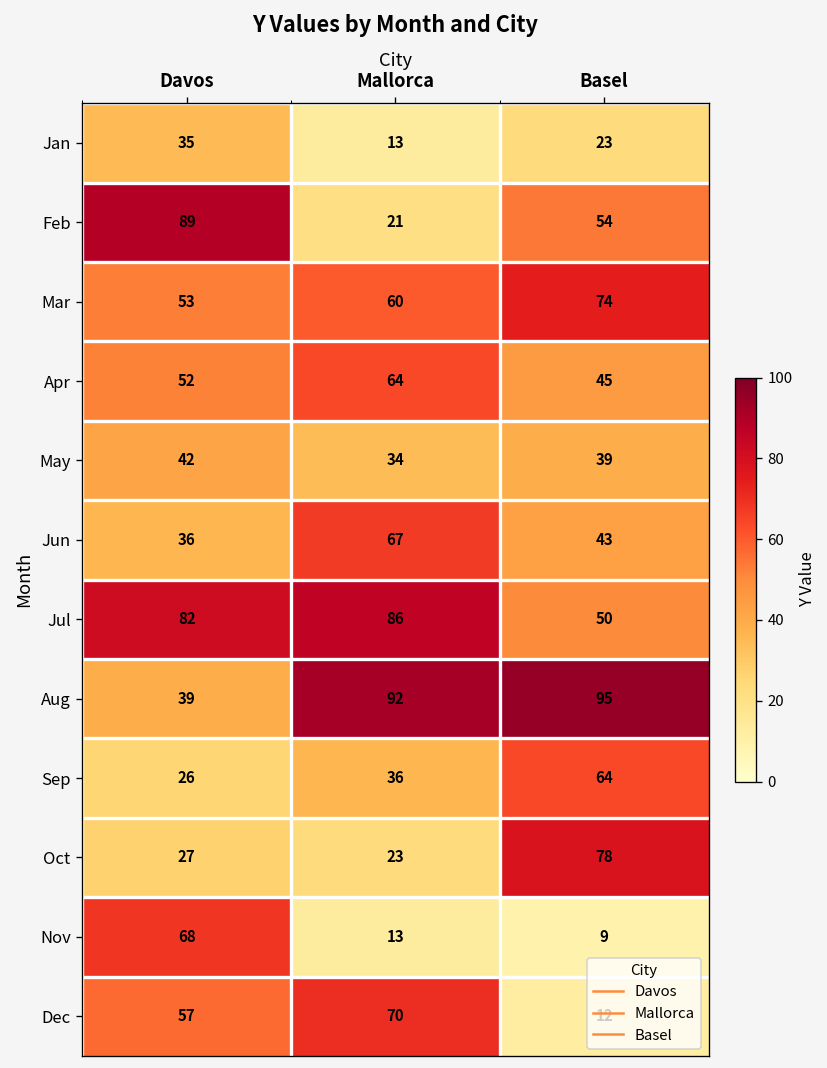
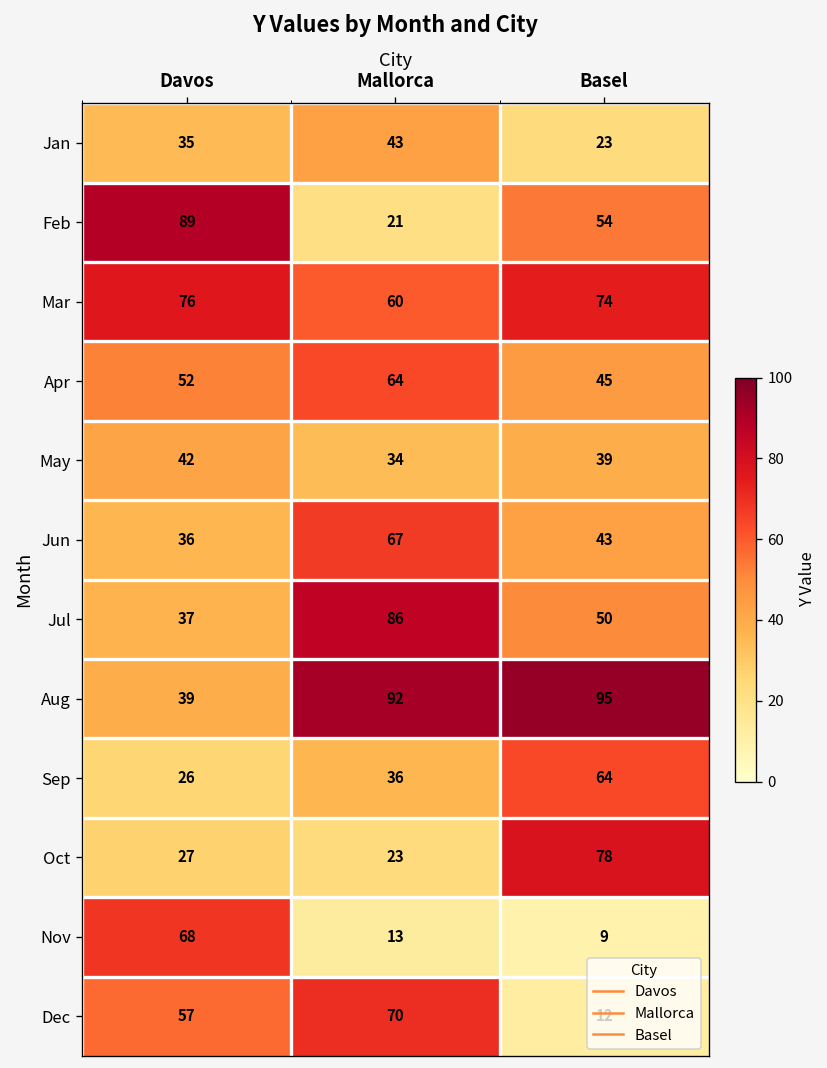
  {
    "Jan": {
      "Davos": 35,
-     "Mallorca": 13,
+     "Mallorca": 43,
      "Basel": 23
    },
    "Feb": {
      "Davos": 89,
      "Mallorca": 21,
      "Basel": 54
    },
    "Mar": {
-     "Davos": 53,
+     "Davos": 76,
      "Mallorca": 60,
      "Basel": 74
    },
    "Apr": {
      "Davos": 52,
      "Mallorca": 64,
      "Basel": 45
    },
    "May": {
      "Davos": 42,
      "Mallorca": 34,
      "Basel": 39
    },
    "Jun": {
      "Davos": 36,
      "Mallorca": 67,
      "Basel": 43
    },
    "Jul": {
-     "Davos": 82,
+     "Davos": 37,
      "Mallorca": 86,
      "Basel": 50
    },
    "Aug": {
      "Davos": 39,
      "Mallorca": 92,
      "Basel": 95
    },
    "Sep": {
      "Davos": 26,
      "Mallorca": 36,
      "Basel": 64
    },
    "Oct": {
      "Davos": 27,
      "Mallorca": 23,
      "Basel": 78
    },
    "Nov": {
      "Davos": 68,
      "Mallorca": 13,
      "Basel": 9
    },
    "Dec": {
      "Davos": 57,
      "Mallorca": 70
    }
  }
